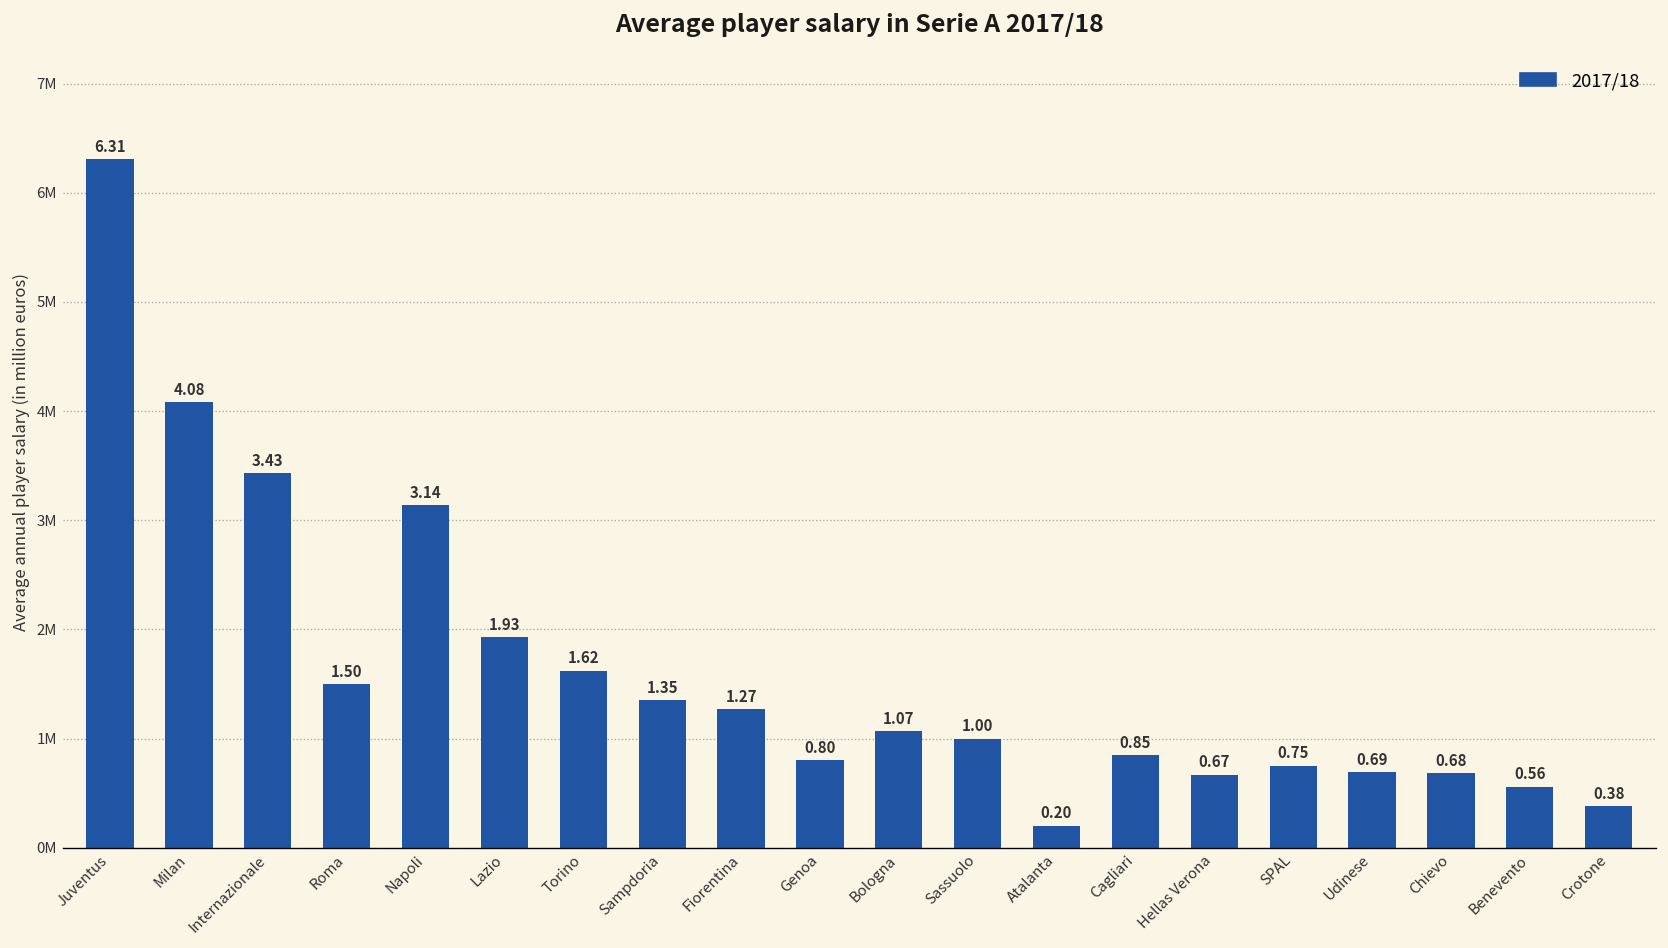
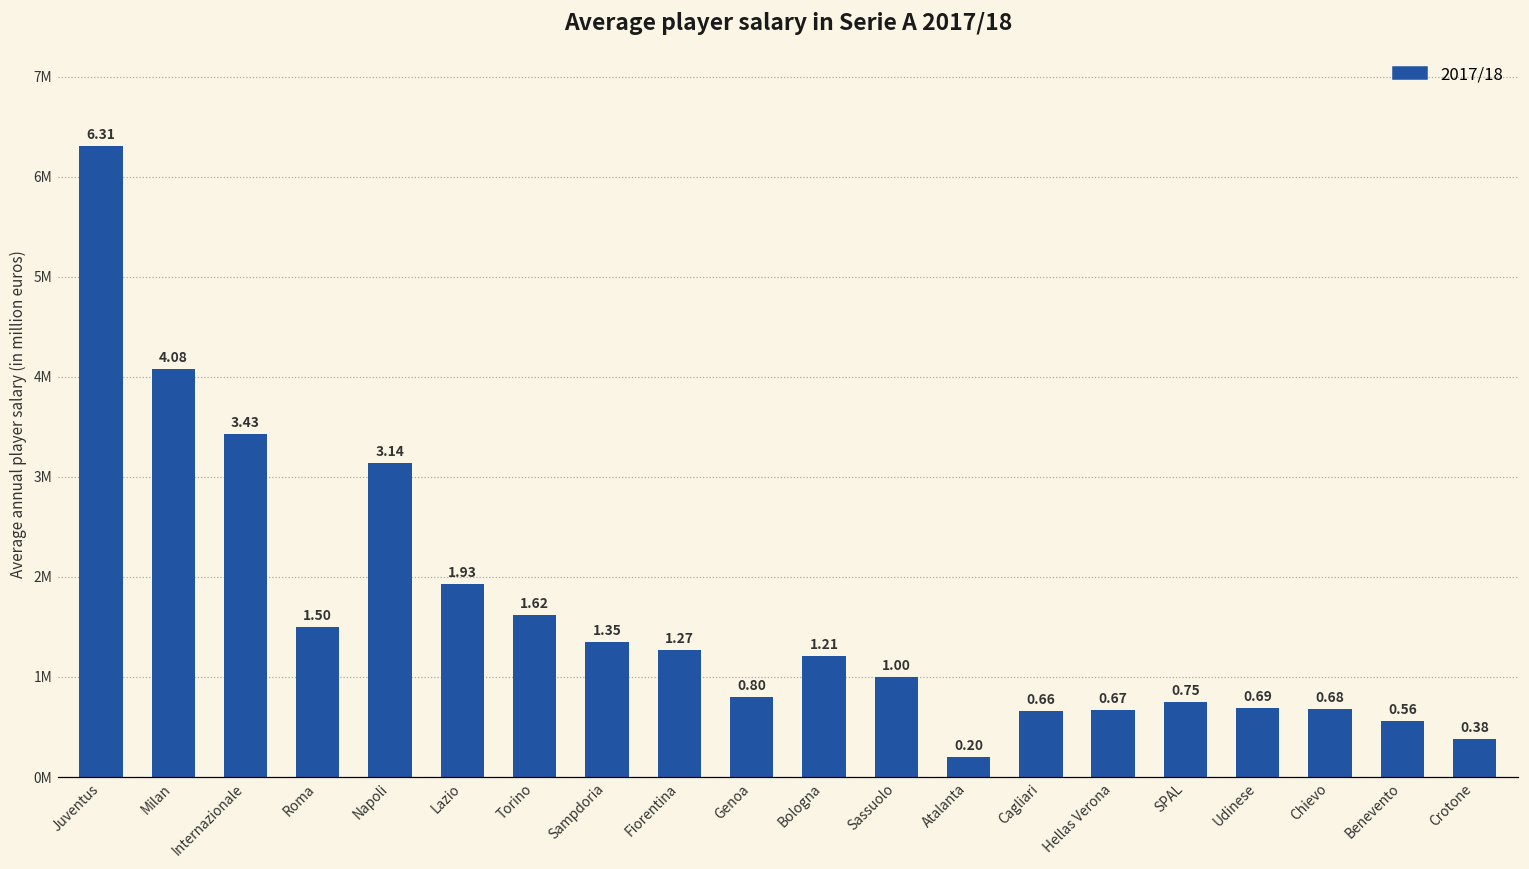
  {
    "Juventus": 6.31,
    "Milan": 4.08,
    "Internazionale": 3.43,
    "Roma": 1.50,
    "Napoli": 3.14,
    "Lazio": 1.93,
    "Torino": 1.62,
    "Sampdoria": 1.35,
    "Fiorentina": 1.27,
    "Genoa": 0.80,
-   "Bologna": 1.07,
+   "Bologna": 1.21,
    "Sassuolo": 1.00,
    "Atalanta": 0.20,
-   "Cagliari": 0.85,
+   "Cagliari": 0.66,
    "Hellas Verona": 0.67,
    "SPAL": 0.75,
    "Udinese": 0.69,
    "Chievo": 0.68,
    "Benevento": 0.56,
    "Crotone": 0.38
  }
